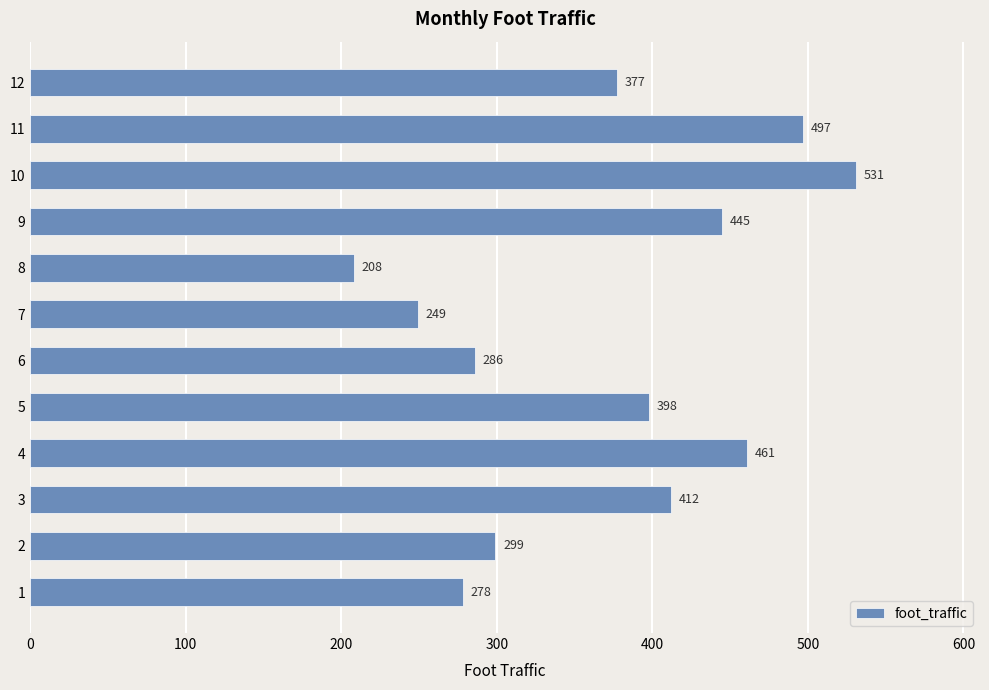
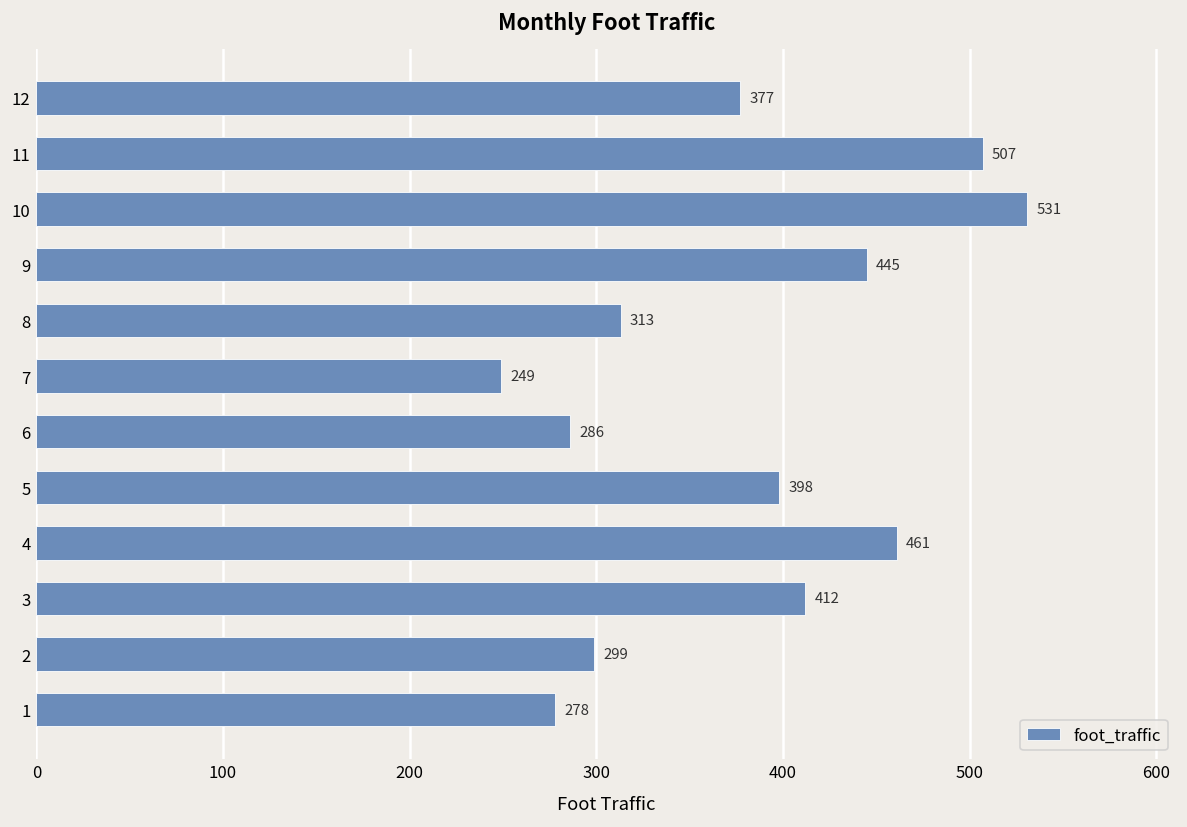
  {
    "12": 377,
-   "11": 497,
+   "11": 507,
    "10": 531,
    "9": 445,
-   "8": 208,
+   "8": 313,
    "7": 249,
    "6": 286,
    "5": 398,
    "4": 461,
    "3": 412,
    "2": 299,
    "1": 278
  }
